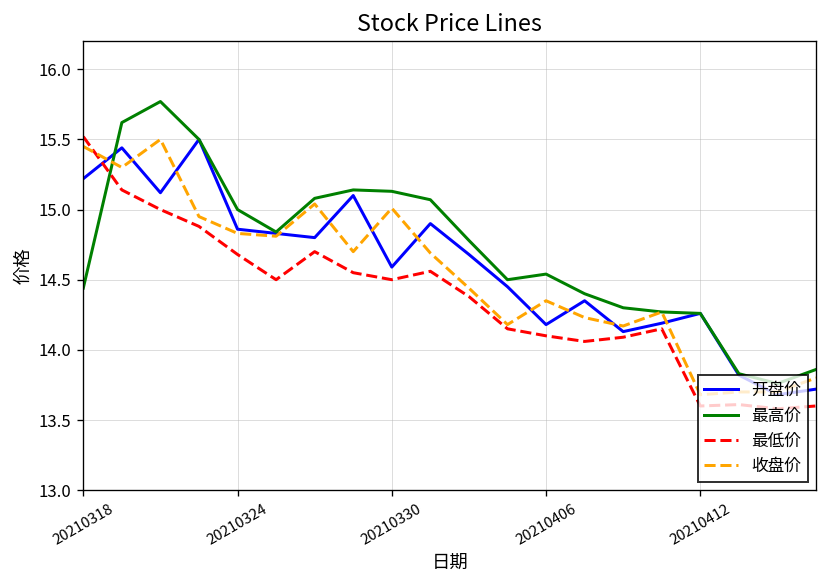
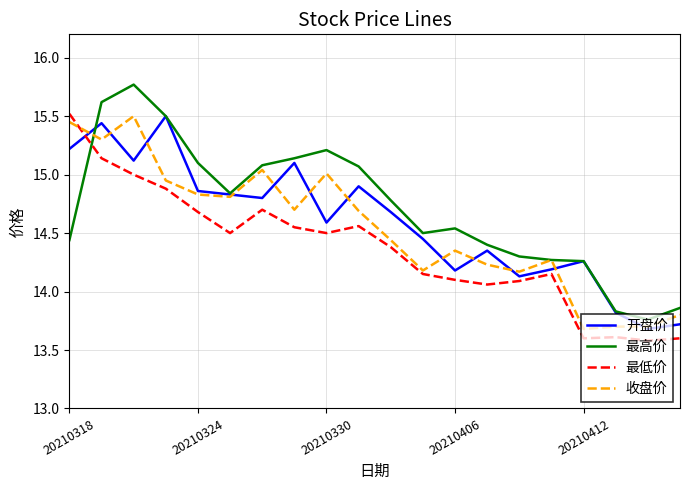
  {
    "开盘价": {
      "20210318": 15.22,
      "20210324": 14.86,
      "20210330": 14.59,
      "20210406": 14.18
    },
    "最高价": {
      "20210318": 14.44,
-     "20210324": 15.0,
-     "20210330": 15.13,
+     "20210324": 15.1,
+     "20210330": 15.21,
      "20210406": 14.54
    },
    "最低价": {
      "20210318": 15.52,
      "20210324": 14.68,
      "20210330": 14.50,
      "20210406": 14.10
    },
    "收盘价": {
      "20210318": 15.45,
      "20210324": 14.83,
      "20210330": 15.01,
      "20210406": 14.35
    }
  }
